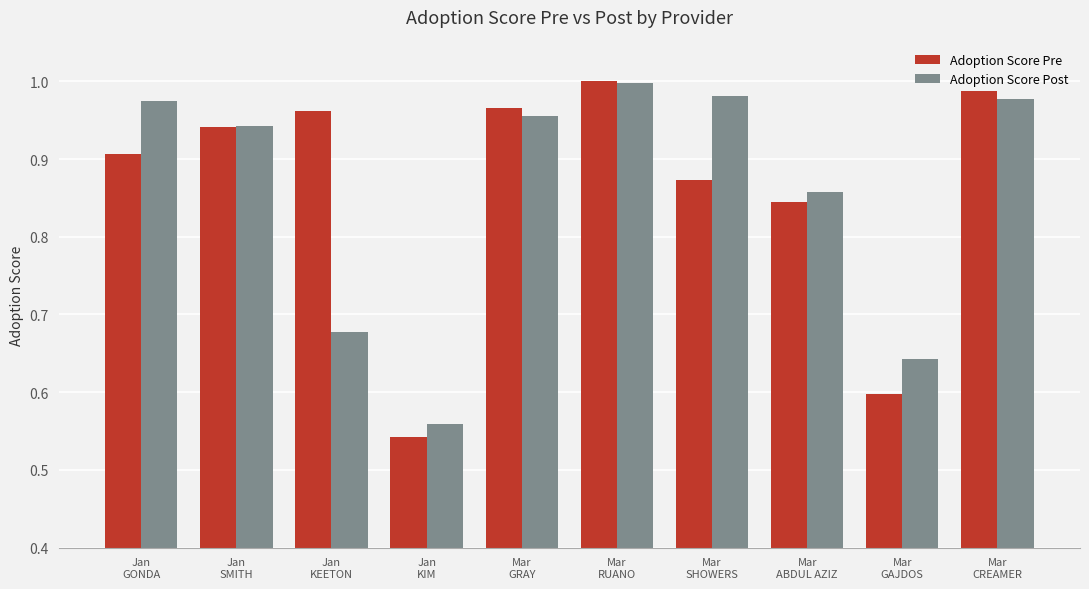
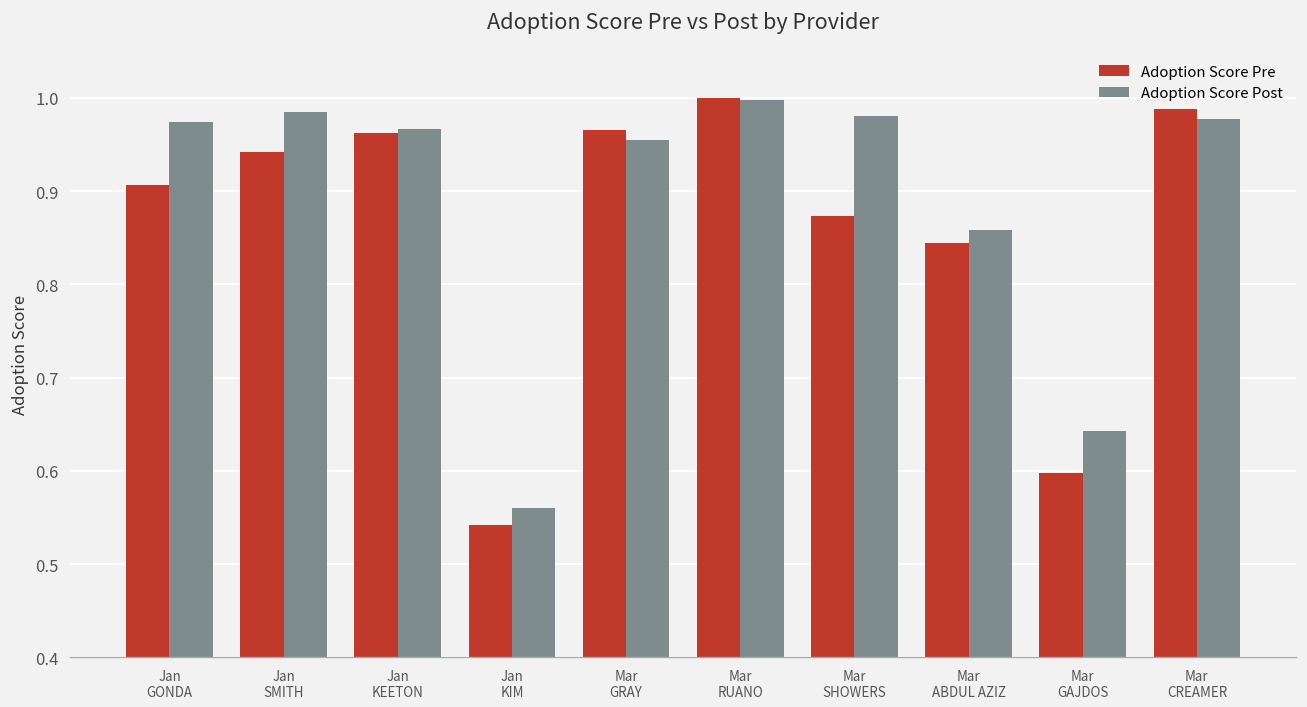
  {
    "Adoption Score Pre": {
      "Jan GONDA": 0.91,
      "Jan SMITH": 0.94,
      "Jan KEETON": 0.96,
      "Jan KIM": 0.54,
      "Mar GRAY": 0.97,
      "Mar RUANO": 1.00,
      "Mar SHOWERS": 0.87,
      "Mar ABDUL AZIZ": 0.84,
      "Mar GAJDOS": 0.60,
      "Mar CREAMER": 0.99
    },
    "Adoption Score Post": {
      "Jan GONDA": 0.97,
-     "Jan SMITH": 0.94,
-     "Jan KEETON": 0.68,
+     "Jan SMITH": 0.98,
+     "Jan KEETON": 0.97,
      "Jan KIM": 0.56,
      "Mar GRAY": 0.95,
      "Mar RUANO": 1.00,
      "Mar SHOWERS": 0.98,
      "Mar ABDUL AZIZ": 0.86,
      "Mar GAJDOS": 0.64,
      "Mar CREAMER": 0.98
    }
  }
